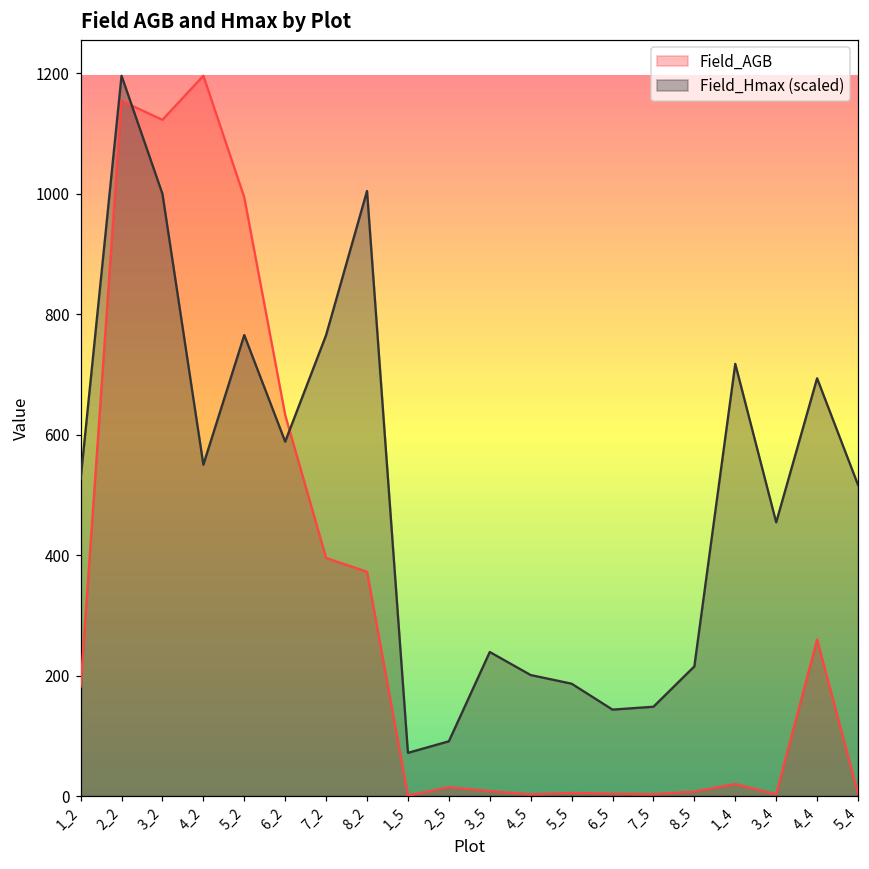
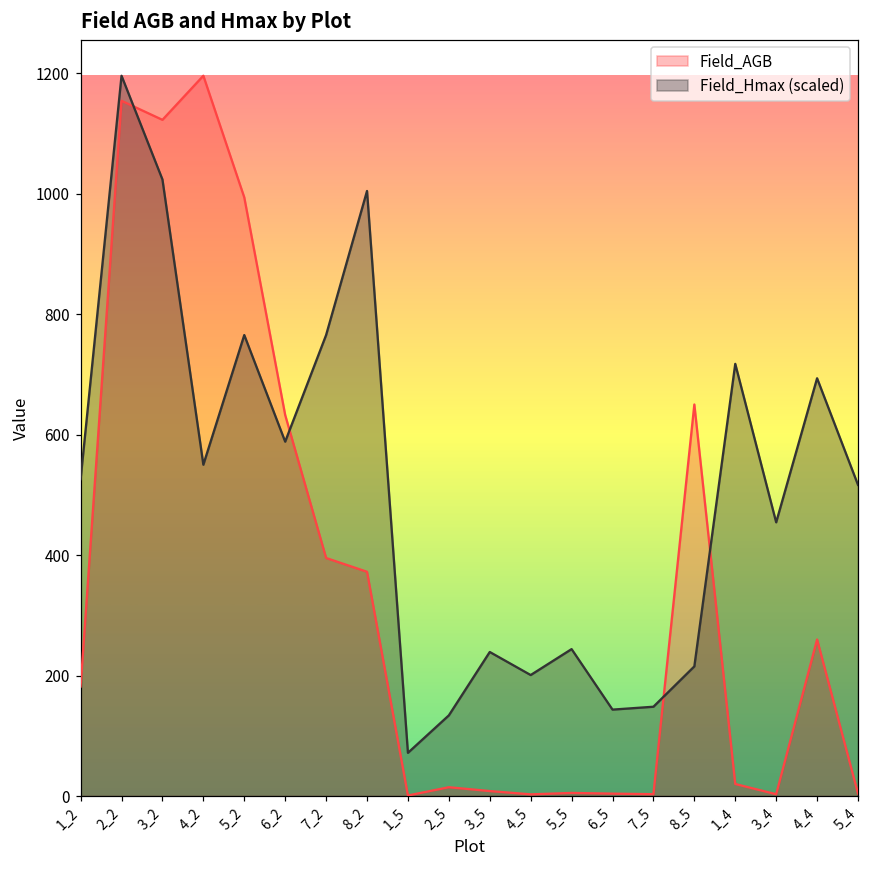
  {
    "Field_AGB": {
      "1_2": 180,
      "2_2": 1150,
      "3_2": 1120,
      "4_2": 1200,
      "5_2": 990,
      "6_2": 630,
      "7_2": 400,
      "8_2": 370,
      "1_5": 0,
      "2_5": 10,
      "3_5": 10,
      "4_5": 0,
      "5_5": 10,
      "6_5": 0,
      "7_5": 0,
-     "8_5": 10,
+     "8_5": 650,
      "1_4": 20,
      "3_4": 0,
      "4_4": 260,
      "5_4": 0
    },
    "Field_Hmax (scaled)": {
      "1_2": 530,
      "2_2": 1200,
-     "3_2": 1000,
+     "3_2": 1020,
      "4_2": 550,
      "5_2": 770,
      "6_2": 590,
      "7_2": 770,
      "8_2": 1000,
      "1_5": 70,
-     "2_5": 90,
+     "2_5": 130,
      "3_5": 240,
      "4_5": 200,
-     "5_5": 190,
+     "5_5": 240,
      "6_5": 140,
      "7_5": 150,
      "8_5": 220,
      "1_4": 720,
      "3_4": 450,
      "4_4": 690,
      "5_4": 520
    }
  }
